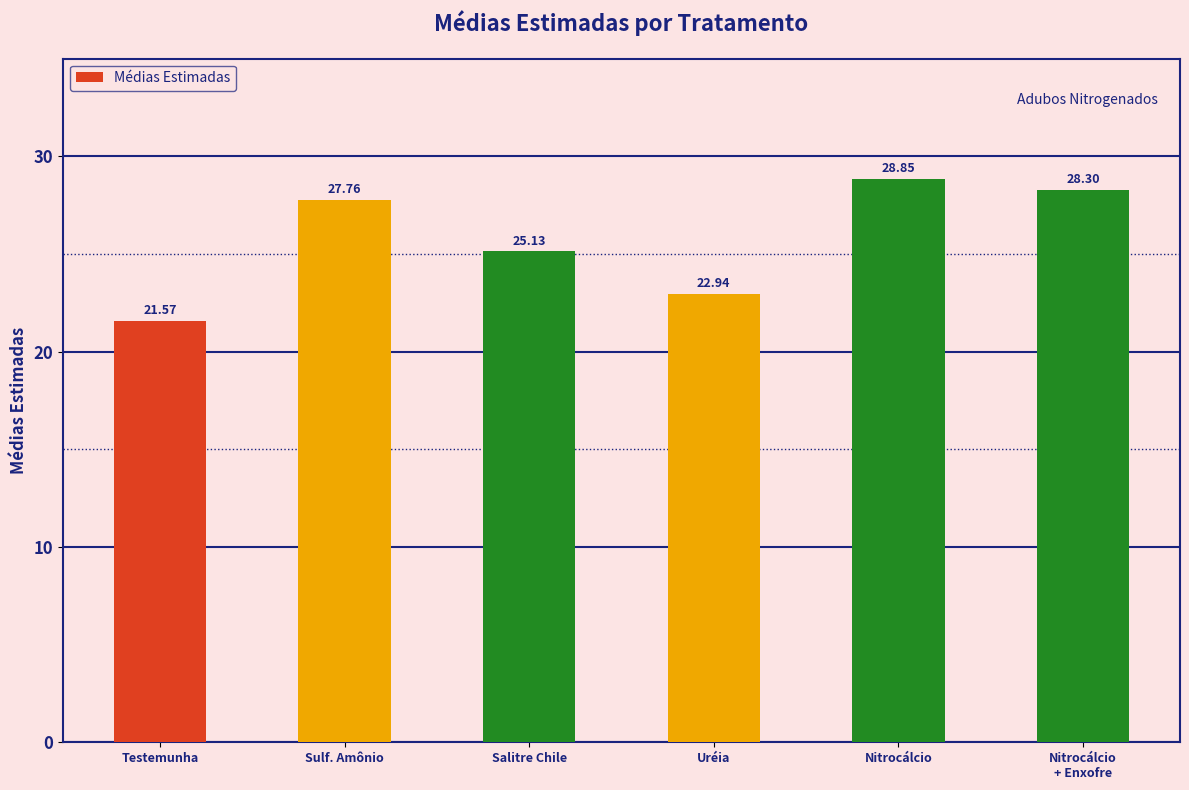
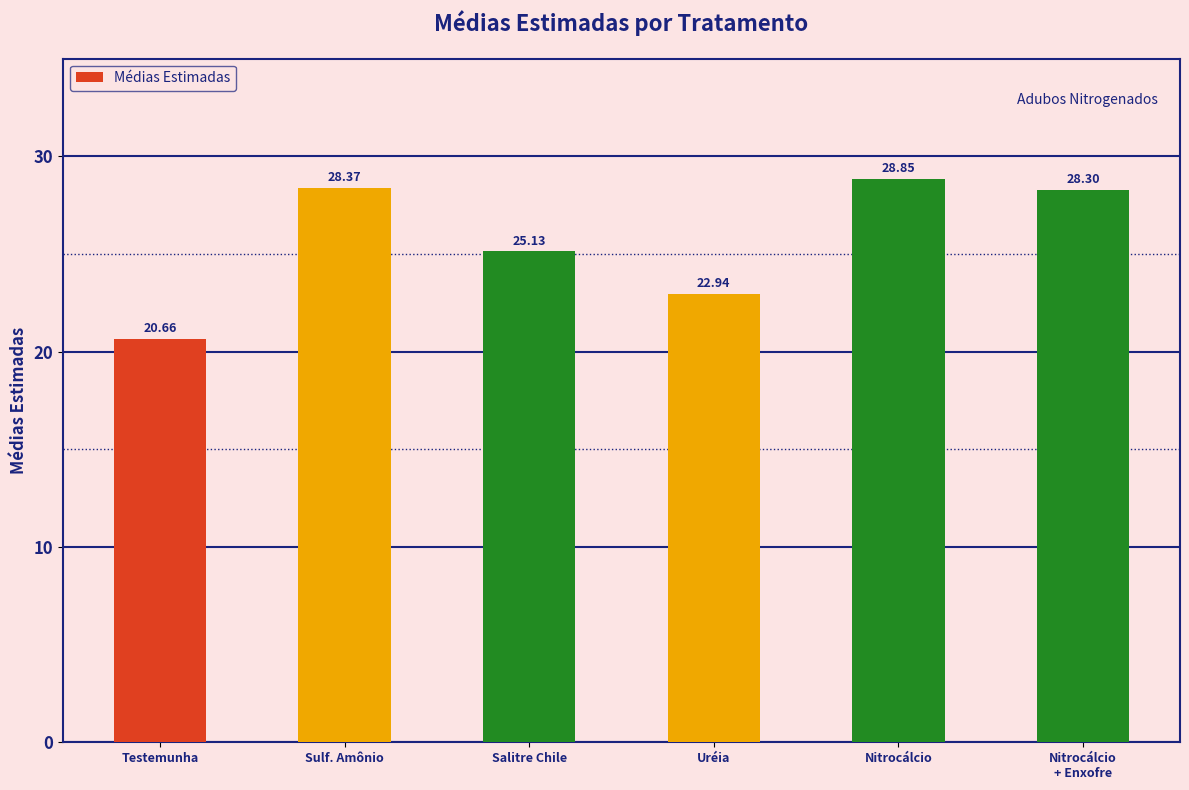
  {
-   "Testemunha": 21.57,
-   "Sulf. Amônio": 27.76,
+   "Testemunha": 20.66,
+   "Sulf. Amônio": 28.37,
    "Salitre Chile": 25.13,
    "Uréia": 22.94,
    "Nitrocálcio": 28.85,
    "Nitrocálcio + Enxofre": 28.30
  }
